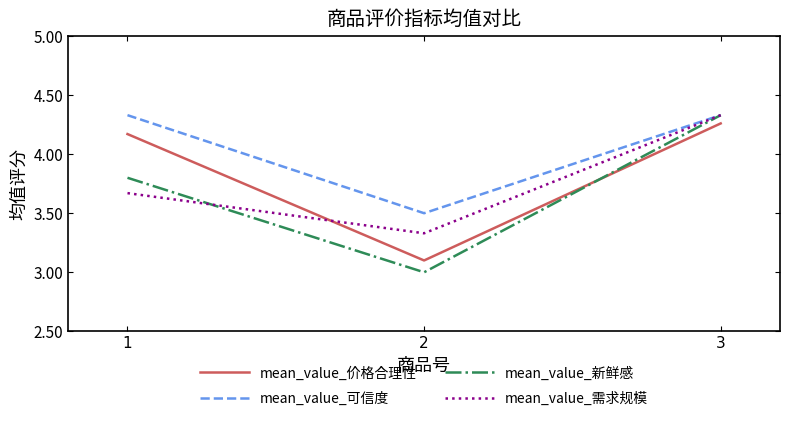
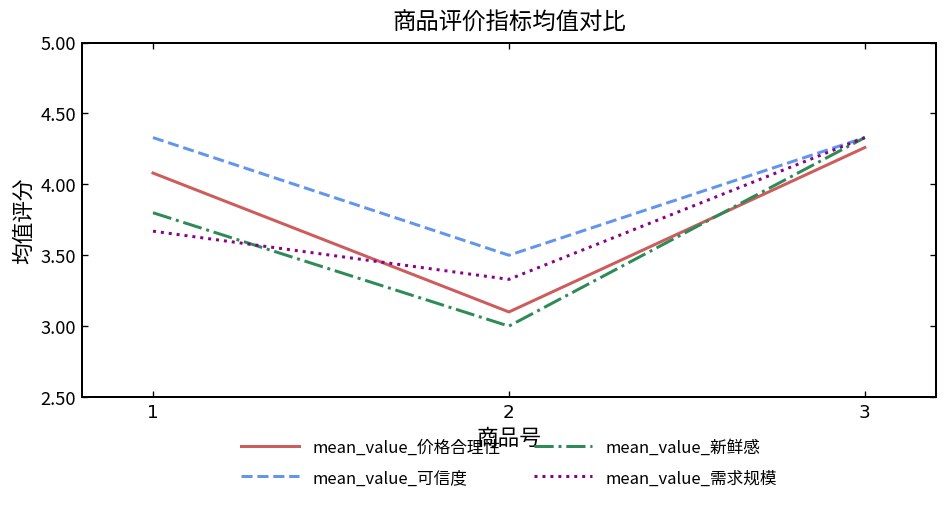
  {
    "mean_value_价格合理性": {
-     "1": 4.17,
+     "1": 4.08,
      "2": 3.10,
      "3": 4.26
    },
    "mean_value_可信度": {
      "1": 4.33,
      "2": 3.50
    },
    "mean_value_新鲜感": {
      "1": 3.80,
      "2": 3.00
    },
    "mean_value_需求规模": {
      "1": 3.67,
      "2": 3.33
    }
  }
